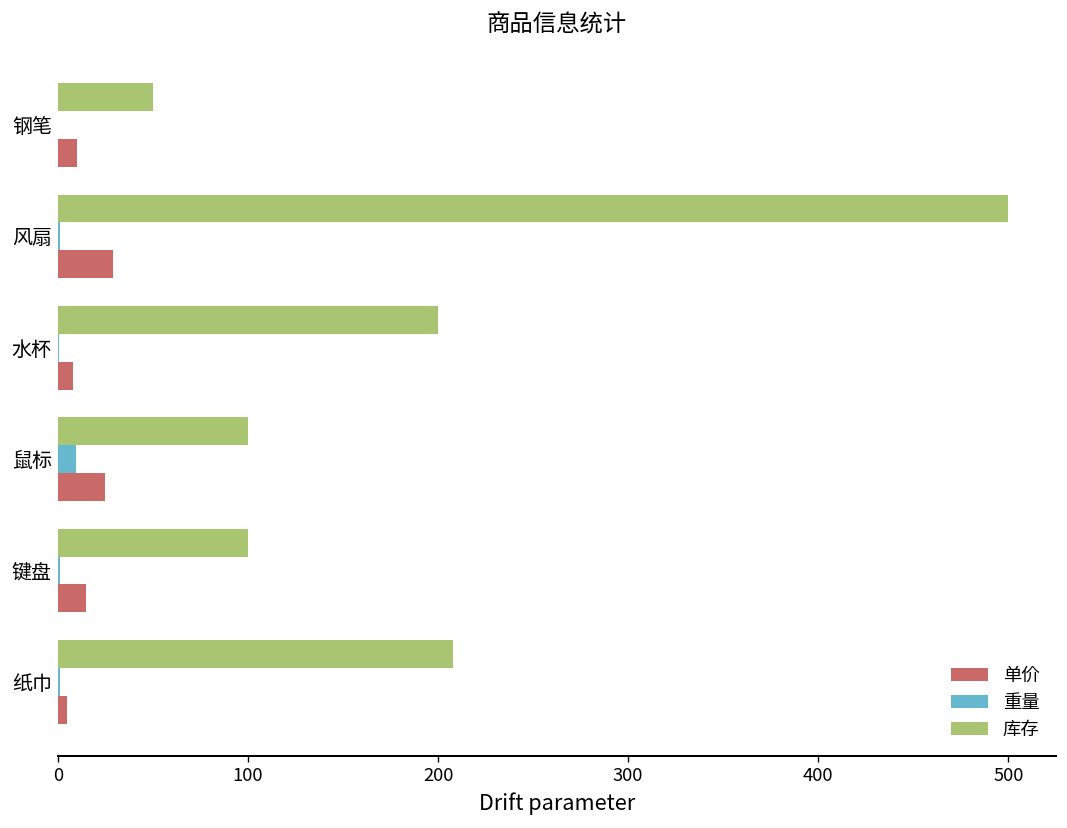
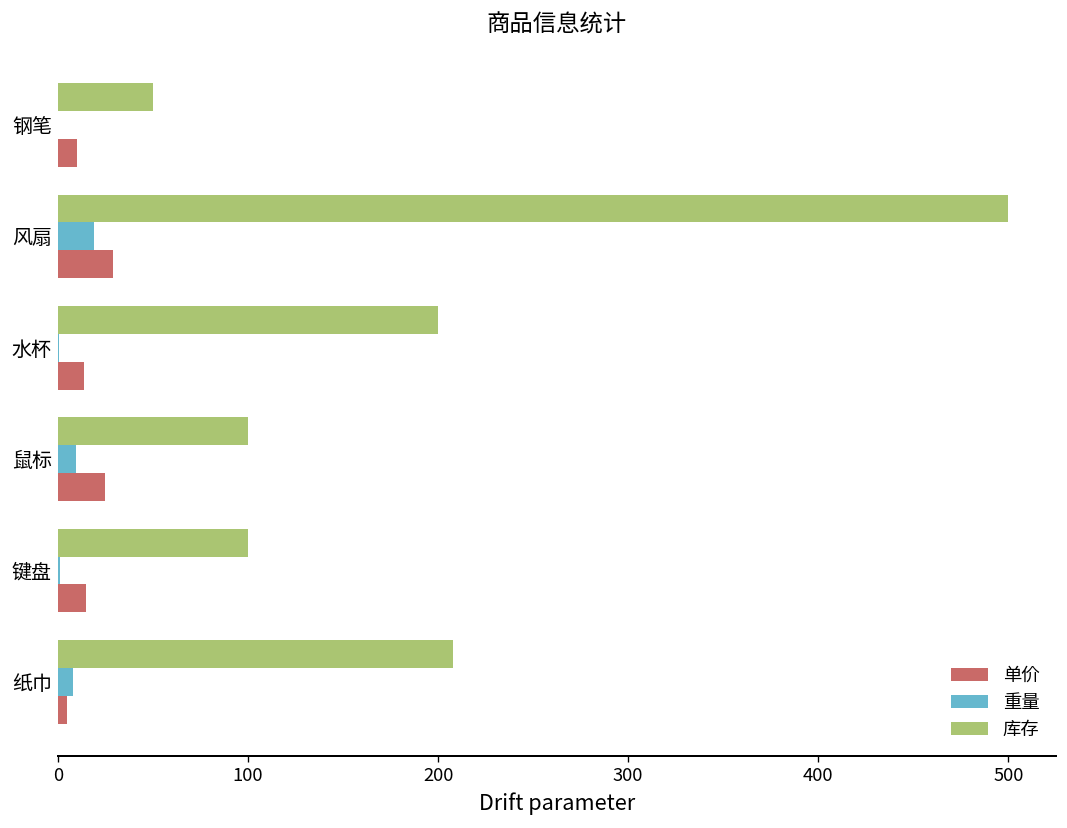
  {
    "单价": {
      "钢笔": 10,
      "风扇": 29,
-     "水杯": 8,
+     "水杯": 14,
      "鼠标": 25,
      "键盘": 15,
      "纸巾": 5
    },
    "重量": {
-     "风扇": 1,
+     "风扇": 19,
      "鼠标": 10,
-     "纸巾": 1
+     "纸巾": 8
    },
    "库存": {
      "钢笔": 50,
      "风扇": 500,
      "水杯": 200,
      "鼠标": 100,
      "键盘": 100,
      "纸巾": 208
    }
  }
